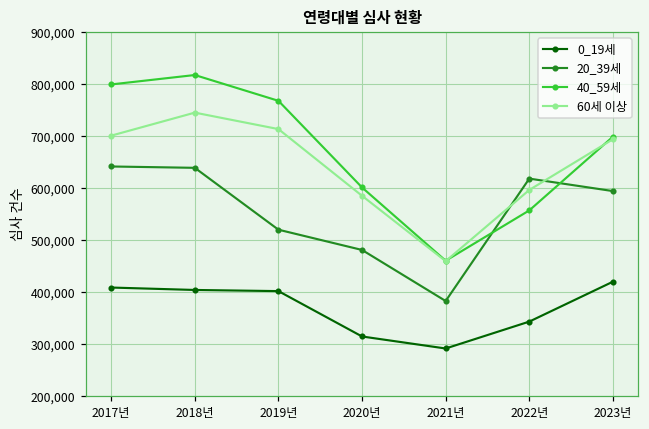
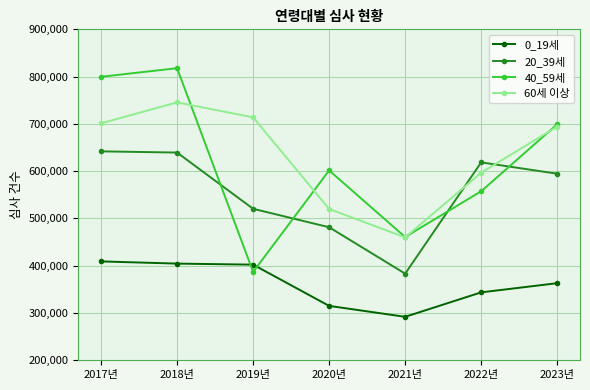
  {
    "0_19세": {
      "2017년": "410,000",
      "2018년": "400,000",
      "2019년": "400,000",
      "2020년": "320,000",
      "2021년": "290,000",
      "2022년": "340,000",
-     "2023년": "420,000"
+     "2023년": "360,000"
    },
    "20_39세": {
      "2017년": "640,000",
      "2018년": "640,000",
      "2019년": "520,000",
      "2020년": "480,000",
      "2021년": "380,000",
      "2022년": "620,000",
      "2023년": "590,000"
    },
    "40_59세": {
      "2017년": "800,000",
      "2018년": "820,000",
-     "2019년": "770,000",
+     "2019년": "390,000",
      "2020년": "600,000",
      "2022년": "560,000"
    },
    "60세 이상": {
      "2017년": "700,000",
      "2018년": "750,000",
      "2019년": "710,000",
-     "2020년": "590,000",
+     "2020년": "520,000",
      "2022년": "600,000"
    }
  }
